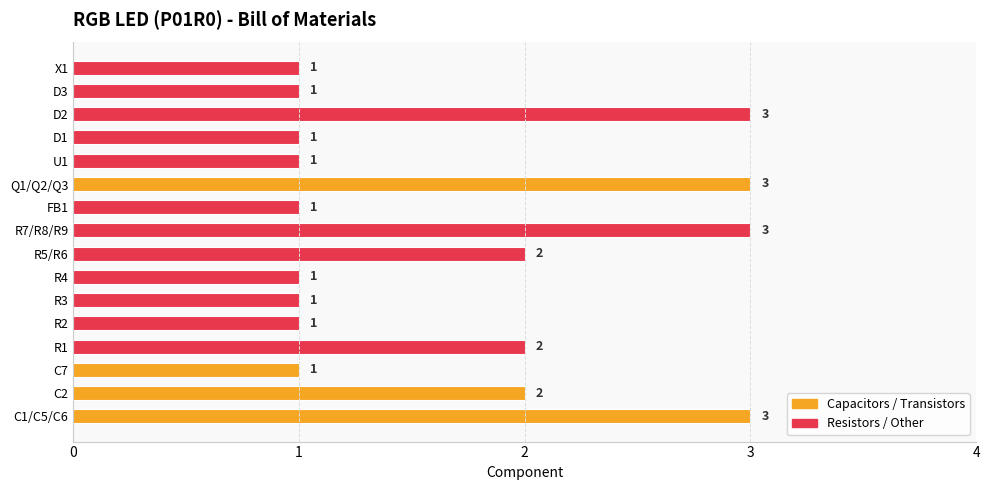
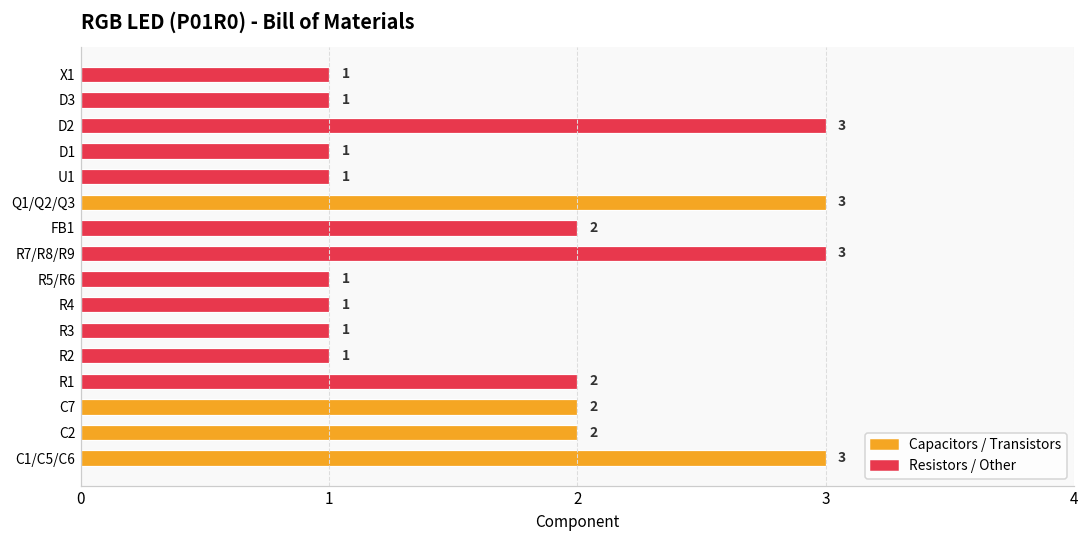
  {
    "X1": 1,
    "D3": 1,
    "D2": 3,
    "D1": 1,
    "U1": 1,
    "Q1/Q2/Q3": 3,
-   "FB1": 1,
+   "FB1": 2,
    "R7/R8/R9": 3,
-   "R5/R6": 2,
+   "R5/R6": 1,
    "R4": 1,
    "R3": 1,
    "R2": 1,
    "R1": 2,
-   "C7": 1,
+   "C7": 2,
    "C2": 2,
    "C1/C5/C6": 3
  }
